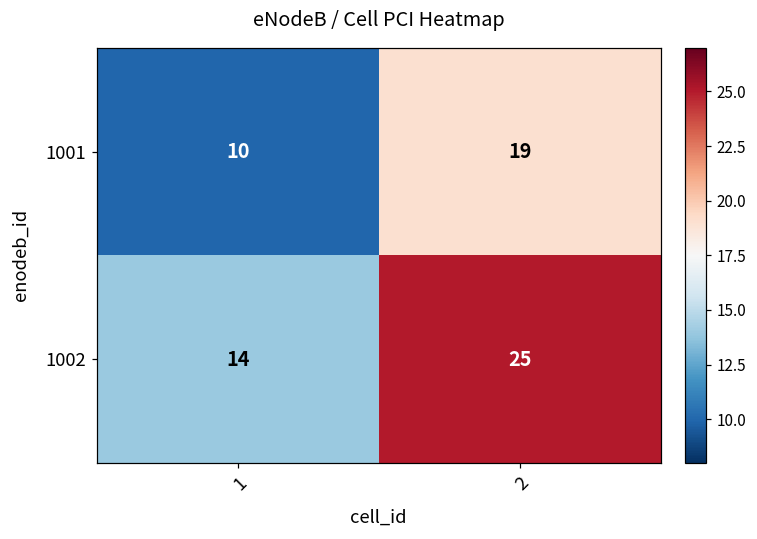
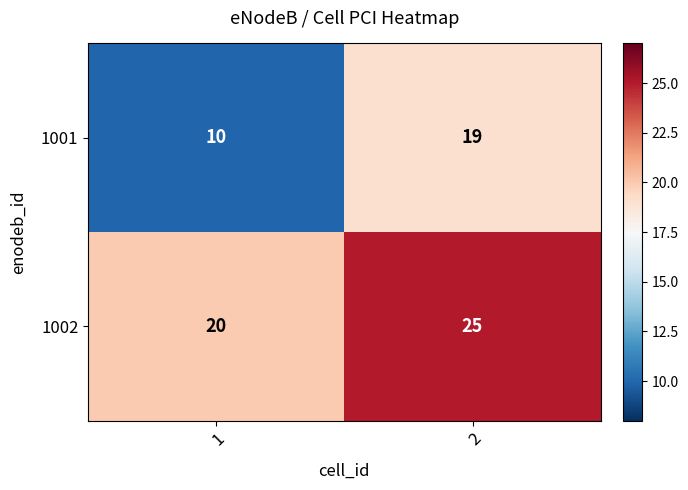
  {
    "1001": {
      "1": 10,
      "2": 19
    },
    "1002": {
-     "1": 14,
+     "1": 20,
      "2": 25
    }
  }
